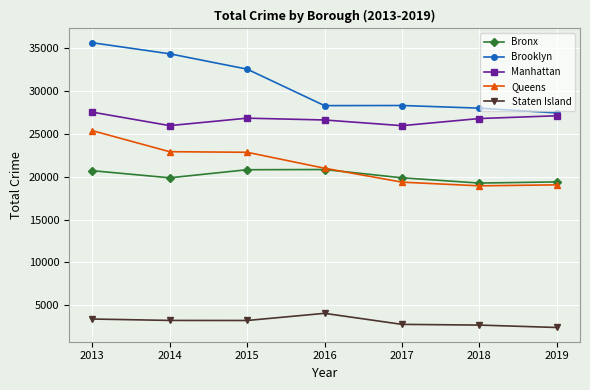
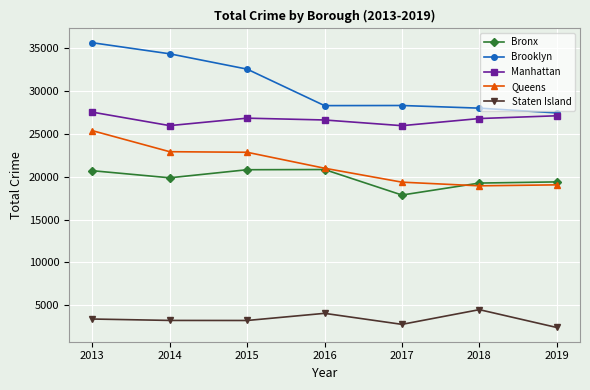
  {
    "Bronx": {
      "2013": 21000,
      "2014": 20000,
      "2015": 21000,
-     "2017": 20000,
+     "2017": 18000,
      "2018": 19000,
      "2019": 19000
    },
    "Brooklyn": {
      "2013": 36000,
      "2014": 34000,
      "2015": 33000,
      "2016": 28000,
      "2017": 28000,
      "2018": 28000,
      "2019": 27000
    },
    "Manhattan": {
      "2013": 28000,
      "2014": 26000,
      "2015": 27000,
      "2016": 27000,
      "2017": 26000,
      "2018": 27000,
      "2019": 27000
    },
    "Queens": {
      "2013": 25000,
      "2014": 23000,
      "2015": 23000,
      "2017": 19000,
      "2018": 19000,
      "2019": 19000
    },
    "Staten Island": {
      "2013": 3000,
      "2014": 3000,
      "2015": 3000,
      "2016": 4000,
      "2017": 3000,
-     "2018": 3000,
+     "2018": 4000,
      "2019": 2000
    }
  }
